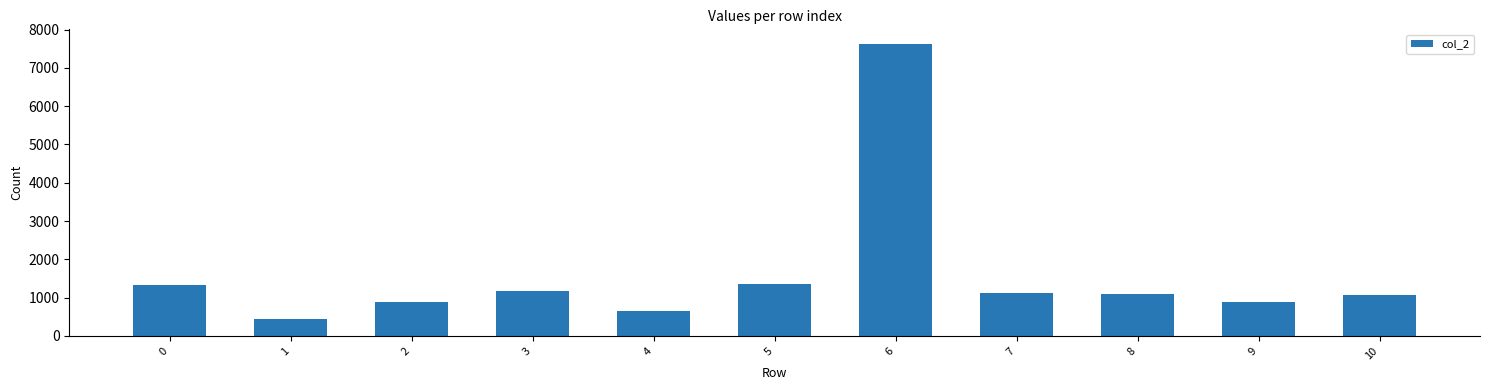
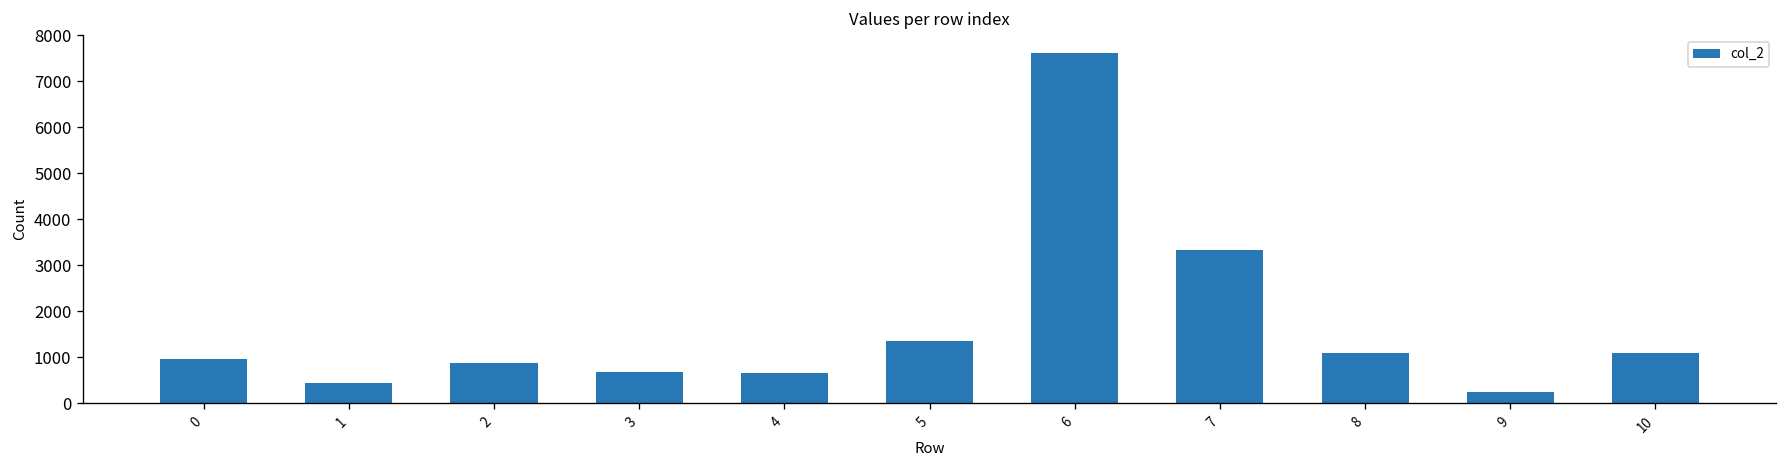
  {
-   "0": 1300,
+   "0": 1000,
    "1": 400,
    "2": 900,
-   "3": 1200,
+   "3": 700,
    "4": 700,
    "5": 1400,
    "6": 7600,
-   "7": 1100,
+   "7": 3300,
    "8": 1100,
-   "9": 900,
+   "9": 200,
    "10": 1100
  }
